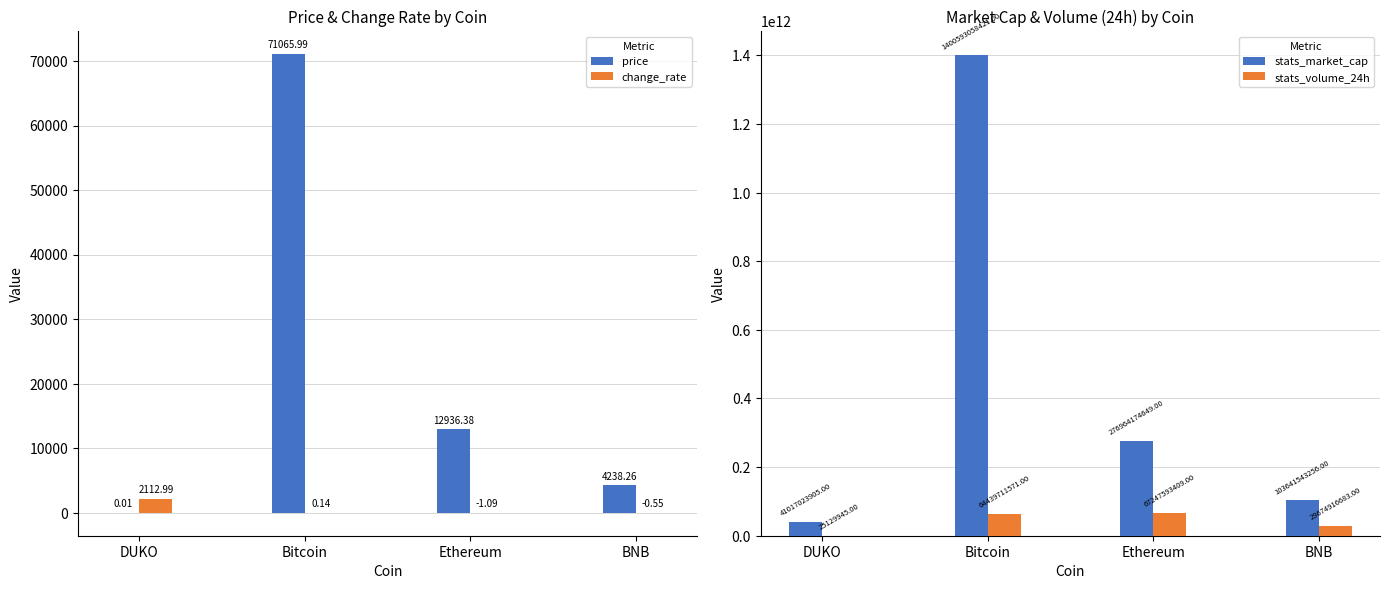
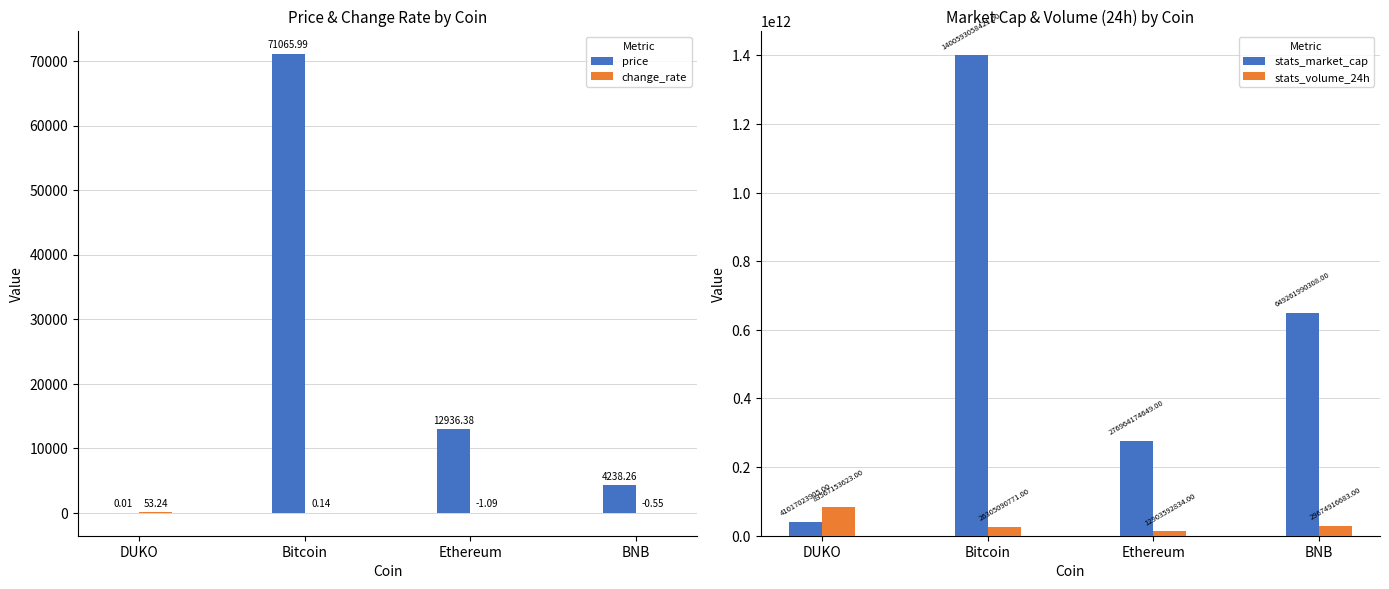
  {
    "Price & Change Rate by Coin": {
      "price": {
        "DUKO": 0.01,
        "Bitcoin": 71065.99,
        "Ethereum": 12936.38,
        "BNB": 4238.26
      },
      "change_rate": {
-       "DUKO": 2112.99,
+       "DUKO": 53.24,
        "Bitcoin": 0.14,
        "Ethereum": -1.09,
        "BNB": -0.55
      }
    },
    "Market Cap & Volume (24h) by Coin": {
      "stats_market_cap": {
        "Bitcoin": 1400593058421.00,
        "Ethereum": 276964174649.00,
-       "BNB": 103641543256.00
+       "BNB": 649261990308.00
      },
      "stats_volume_24h": {
-       "DUKO": 25129945.00,
-       "Bitcoin": 64439711571.00,
-       "Ethereum": 67247593409.00,
+       "DUKO": 83567153623.00,
+       "Bitcoin": 26305090771.00,
+       "Ethereum": 12903592834.00,
        "BNB": 29674916683.00
      }
    }
  }
